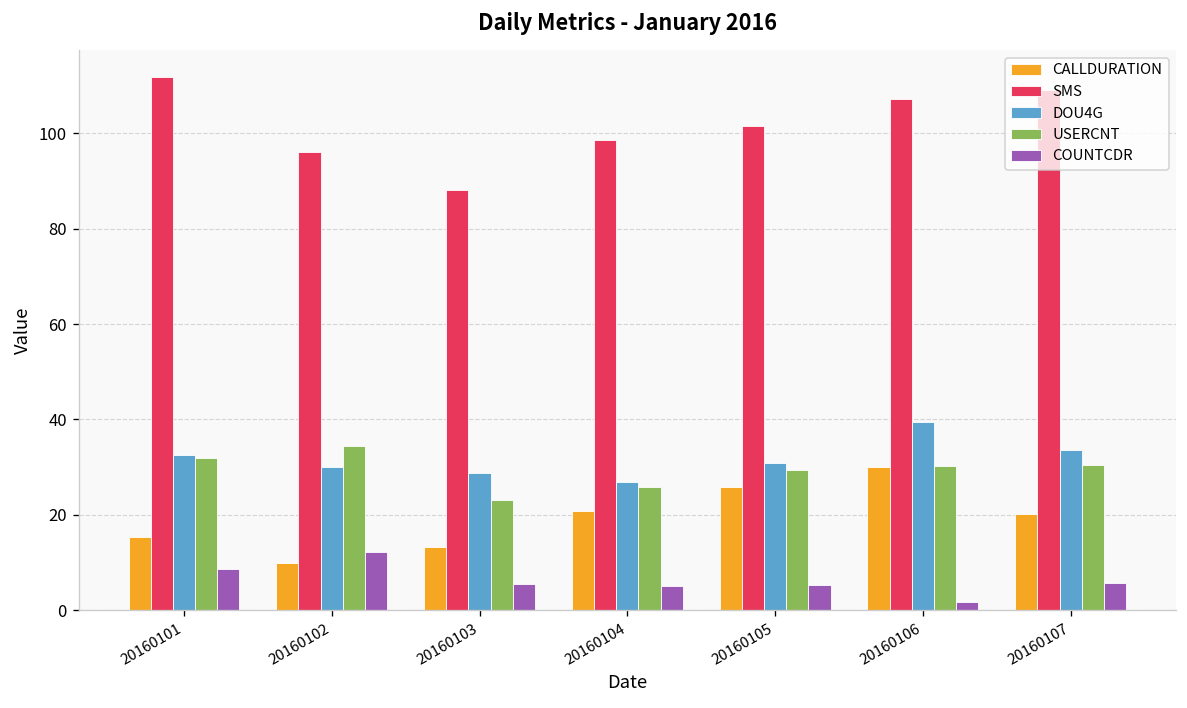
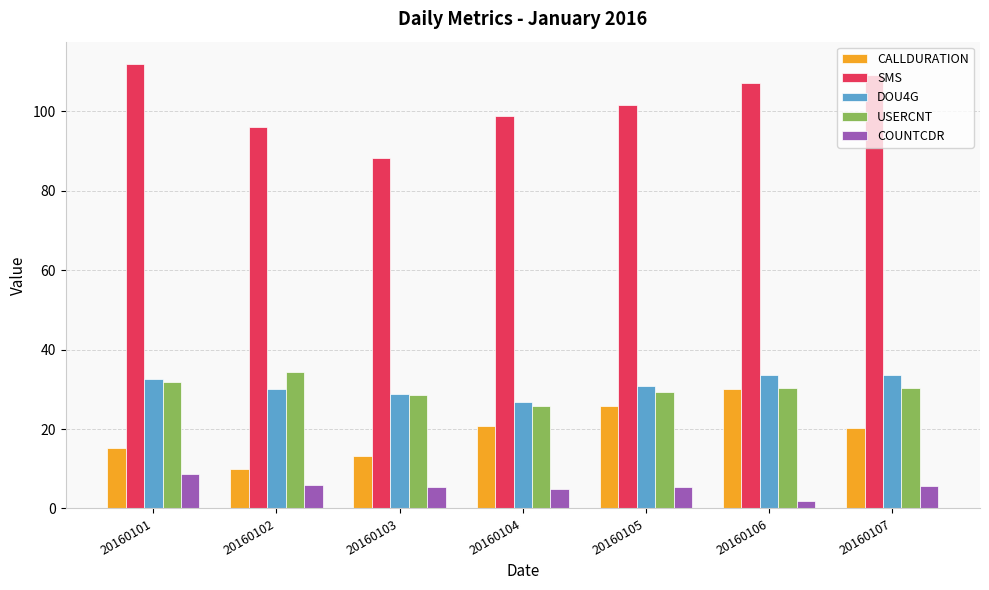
  {
    "CALLDURATION": {
      "20160101": 15,
      "20160102": 10,
      "20160103": 13,
      "20160104": 21,
      "20160105": 26,
      "20160106": 30,
      "20160107": 20
    },
    "SMS": {
      "20160101": 112,
      "20160102": 96,
      "20160103": 88,
      "20160104": 99,
      "20160105": 102,
      "20160106": 107
    },
    "DOU4G": {
      "20160101": 33,
      "20160102": 30,
      "20160103": 29,
      "20160104": 27,
      "20160105": 31,
-     "20160106": 40,
+     "20160106": 34,
      "20160107": 34
    },
    "USERCNT": {
      "20160101": 32,
      "20160102": 34,
-     "20160103": 23,
+     "20160103": 29,
      "20160104": 26,
      "20160105": 29,
      "20160106": 30,
      "20160107": 30
    },
    "COUNTCDR": {
      "20160101": 9,
-     "20160102": 12,
+     "20160102": 6,
      "20160103": 6,
      "20160104": 5,
      "20160105": 5,
      "20160106": 2,
      "20160107": 6
    }
  }
